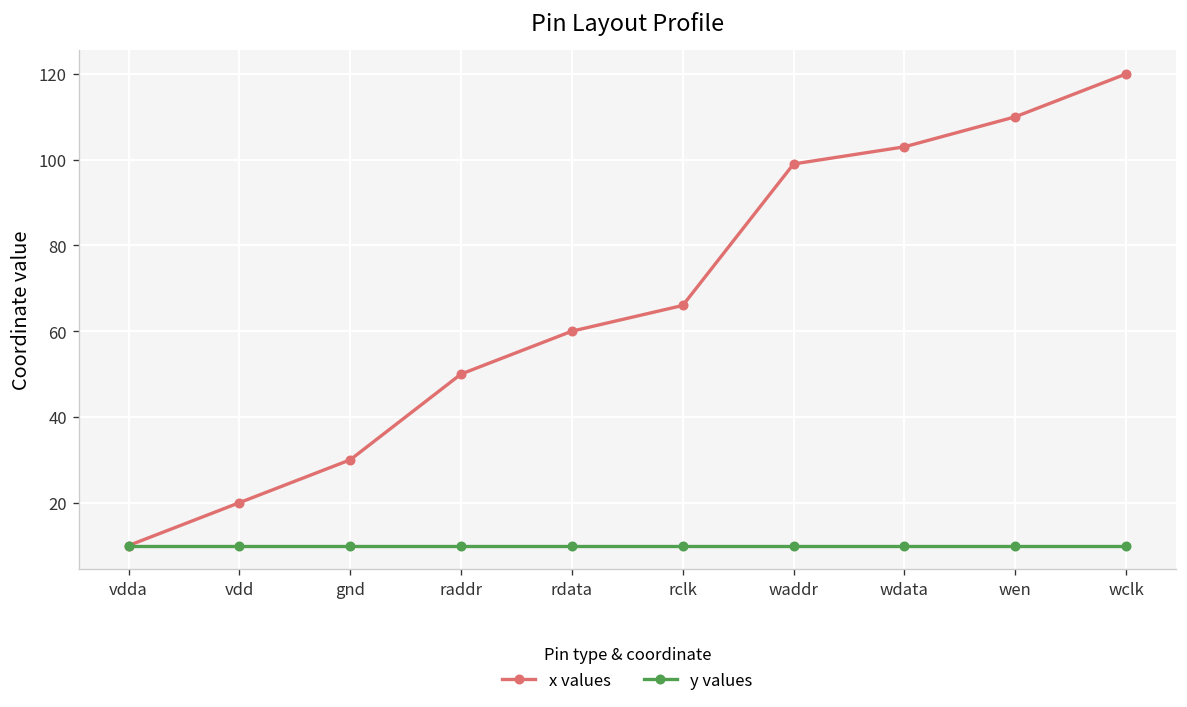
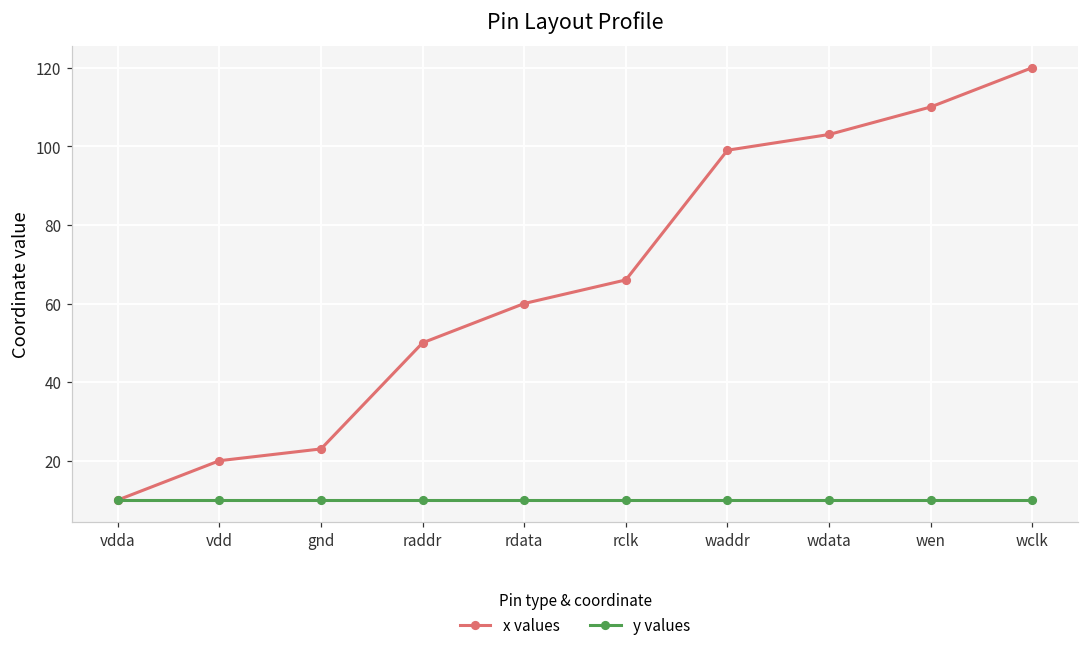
  {
    "x values": {
      "vdd": 20,
-     "gnd": 30,
+     "gnd": 23,
      "raddr": 50,
      "rdata": 60,
      "rclk": 66,
      "waddr": 99,
      "wdata": 103,
      "wen": 110,
      "wclk": 120
    },
    "y values": {
      "vdd": 10,
      "gnd": 10,
      "raddr": 10,
      "rdata": 10,
      "rclk": 10,
      "waddr": 10,
      "wdata": 10,
      "wen": 10,
      "wclk": 10
    }
  }
